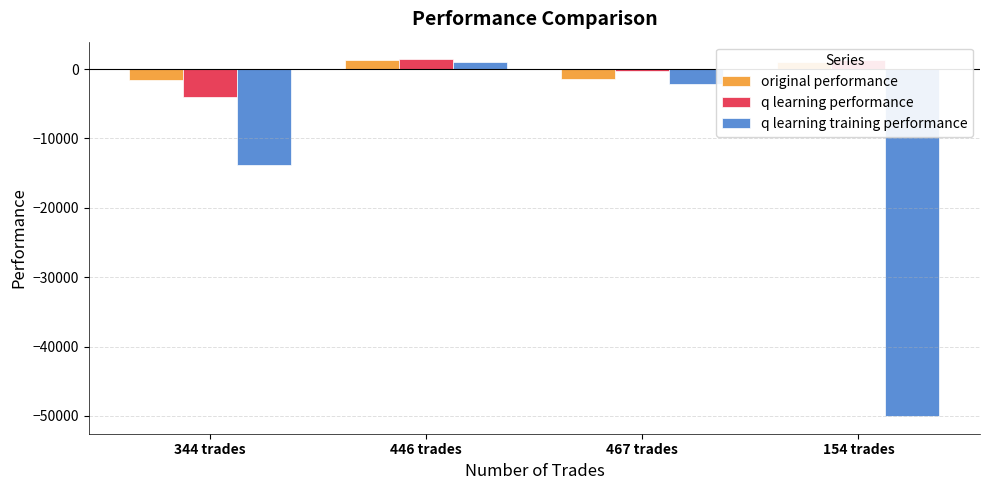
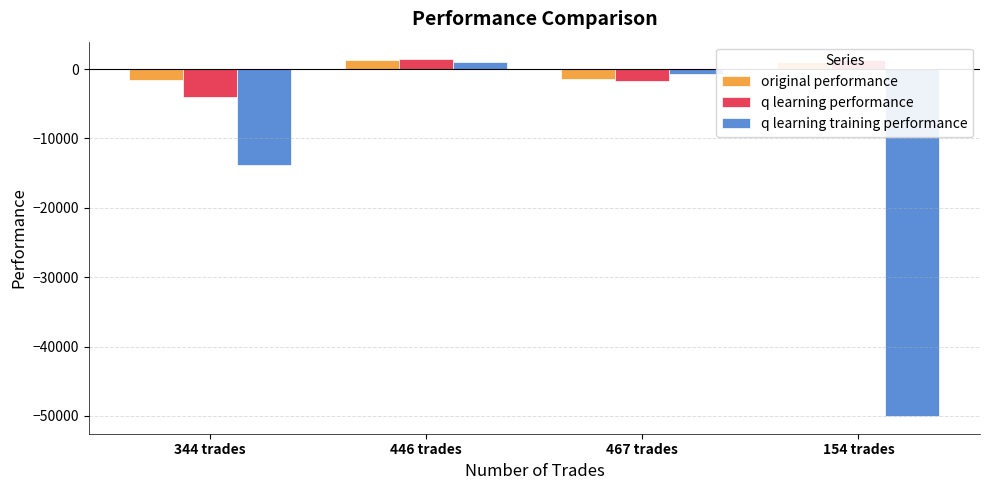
  {
    "original performance": {
      "344 trades": -2000,
      "446 trades": 1000,
      "467 trades": -1000
    },
    "q learning performance": {
      "344 trades": -4000,
      "446 trades": 1000,
-     "467 trades": 0
+     "467 trades": -2000
    },
    "q learning training performance": {
      "344 trades": -14000,
      "446 trades": 1000,
-     "467 trades": -2000,
+     "467 trades": -1000,
      "154 trades": -50000
    }
  }
